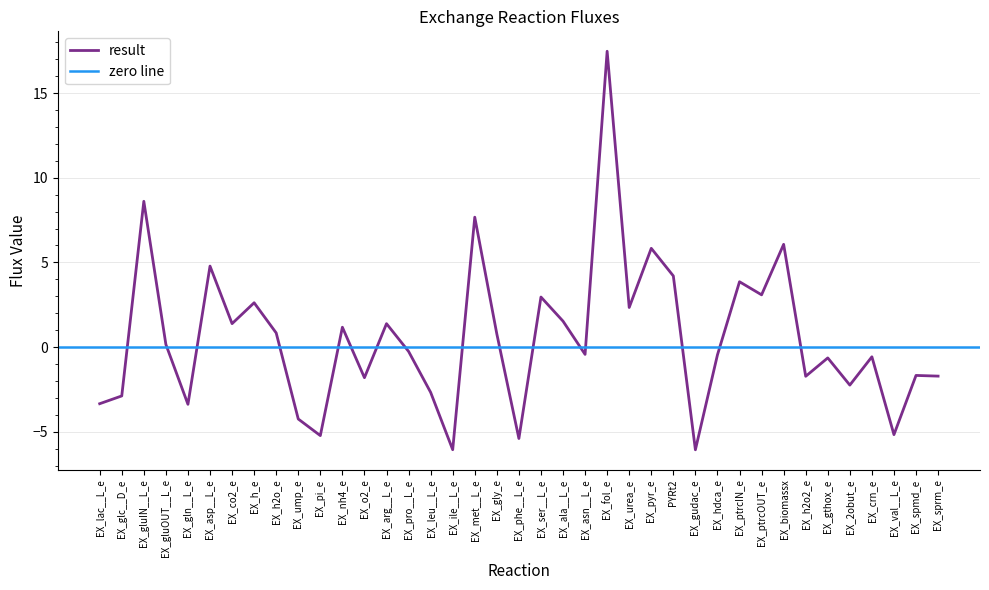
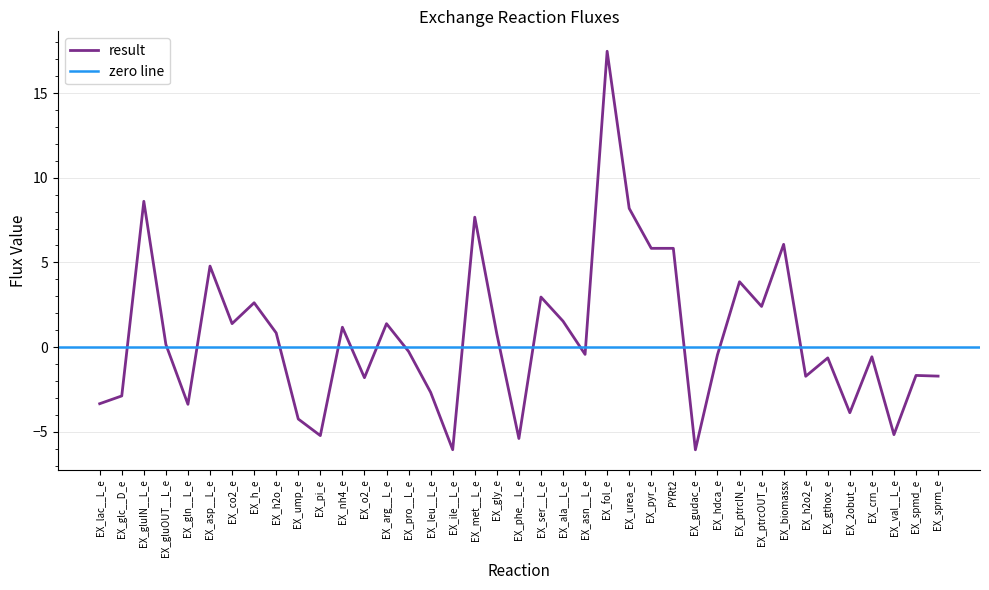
  {
    "EX_lac__L_e": -3.3,
    "EX_glc__D_e": -2.9,
    "EX_gluIN__L_e": 8.6,
    "EX_gluOUT__L_e": 0.2,
    "EX_gln__L_e": -3.4,
    "EX_asp__L_e": 4.8,
    "EX_co2_e": 1.4,
    "EX_h_e": 2.6,
    "EX_h2o_e": 0.8,
    "EX_ump_e": -4.3,
    "EX_pi_e": -5.2,
    "EX_nh4_e": 1.2,
    "EX_o2_e": -1.8,
    "EX_arg__L_e": 1.4,
    "EX_pro__L_e": -0.3,
    "EX_leu__L_e": -2.7,
    "EX_ile__L_e": -6.1,
    "EX_met__L_e": 7.7,
    "EX_gly_e": 0.8,
    "EX_phe__L_e": -5.4,
    "EX_ser__L_e": 3.0,
    "EX_ala__L_e": 1.5,
    "EX_asn__L_e": -0.4,
    "EX_fol_e": 17.5,
-   "EX_urea_e": 2.3,
+   "EX_urea_e": 8.2,
    "EX_pyr_e": 5.8,
-   "PYRt2": 4.2,
+   "PYRt2": 5.8,
    "EX_gudac_e": -6.1,
    "EX_hdca_e": -0.5,
    "EX_ptrcIN_e": 3.9,
-   "EX_ptrcOUT_e": 3.1,
+   "EX_ptrcOUT_e": 2.4,
    "EX_biomassx": 6.1,
    "EX_h2o2_e": -1.7,
    "EX_gthox_e": -0.6,
-   "EX_2obut_e": -2.2,
+   "EX_2obut_e": -3.9,
    "EX_crn_e": -0.6,
    "EX_val__L_e": -5.2,
    "EX_spmd_e": -1.7,
    "EX_sprm_e": -1.7
  }
